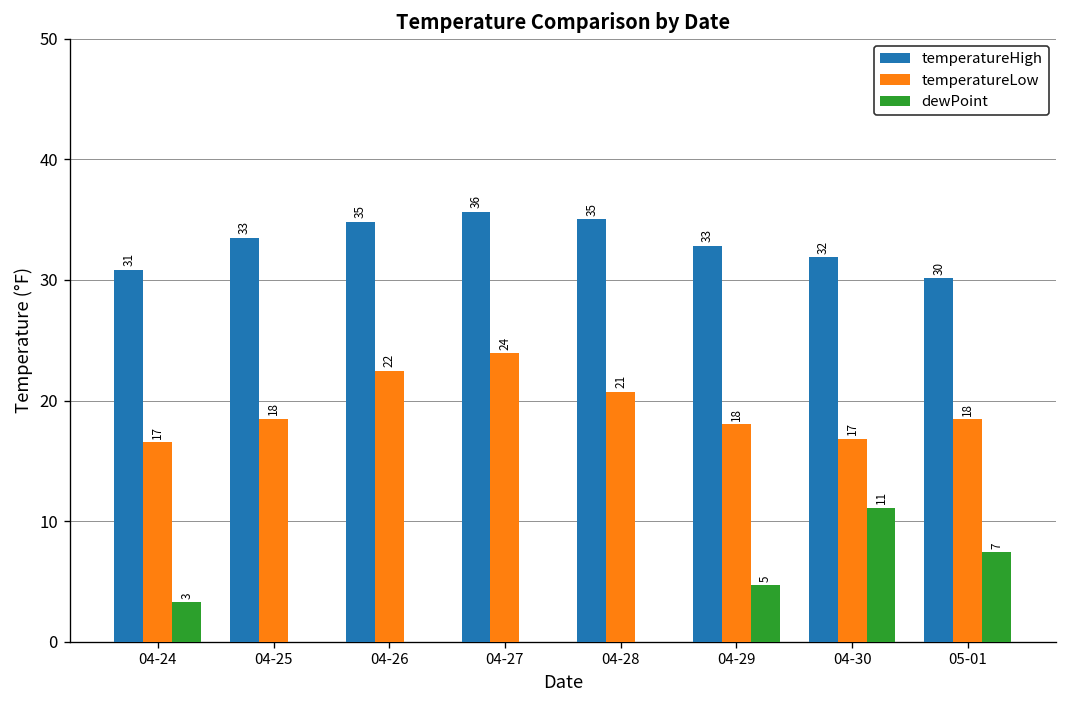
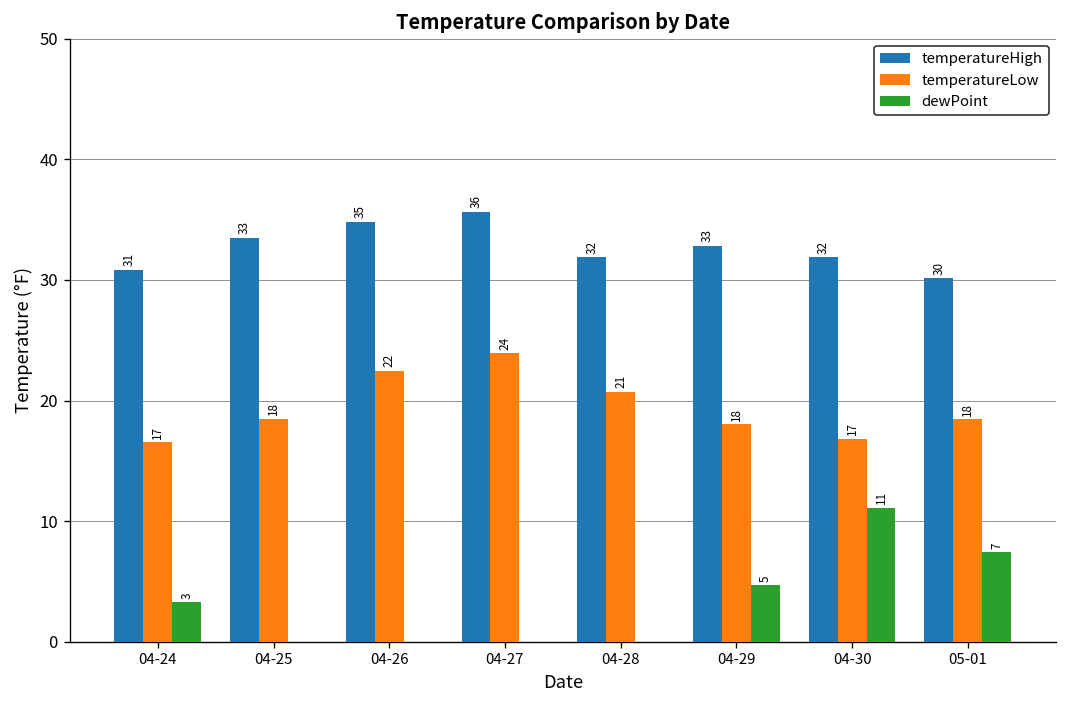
  {
    "temperatureHigh": {
      "04-24": 31,
      "04-25": 33,
      "04-26": 35,
      "04-27": 36,
-     "04-28": 35,
+     "04-28": 32,
      "04-29": 33,
      "04-30": 32,
      "05-01": 30
    },
    "temperatureLow": {
      "04-24": 17,
      "04-25": 18,
      "04-26": 22,
      "04-27": 24,
      "04-28": 21,
      "04-29": 18,
      "04-30": 17,
      "05-01": 18
    },
    "dewPoint": {
      "04-24": 3,
      "04-29": 5,
      "04-30": 11,
      "05-01": 7
    }
  }
